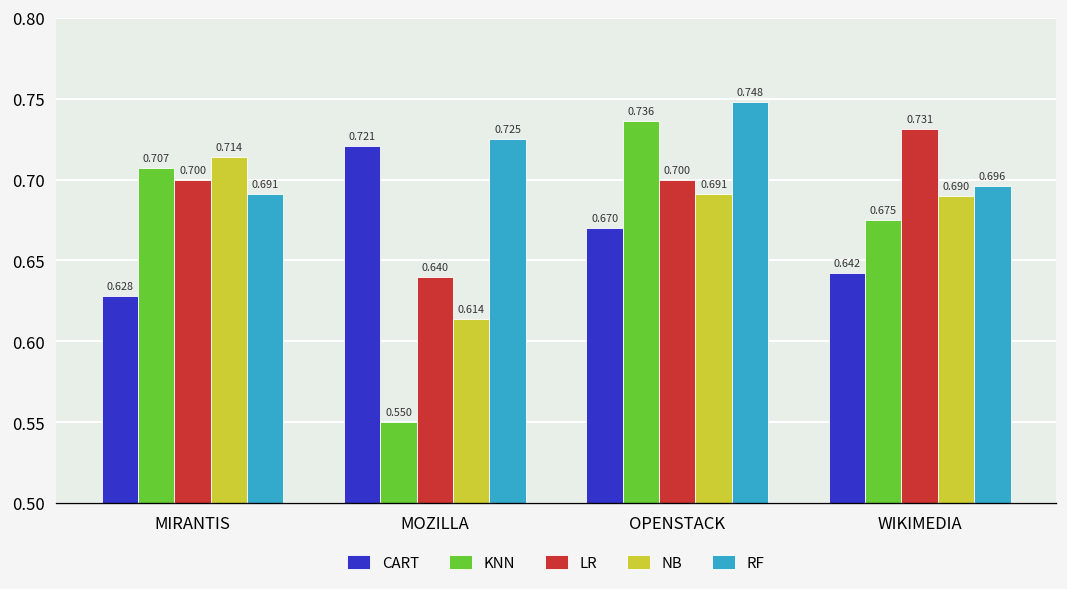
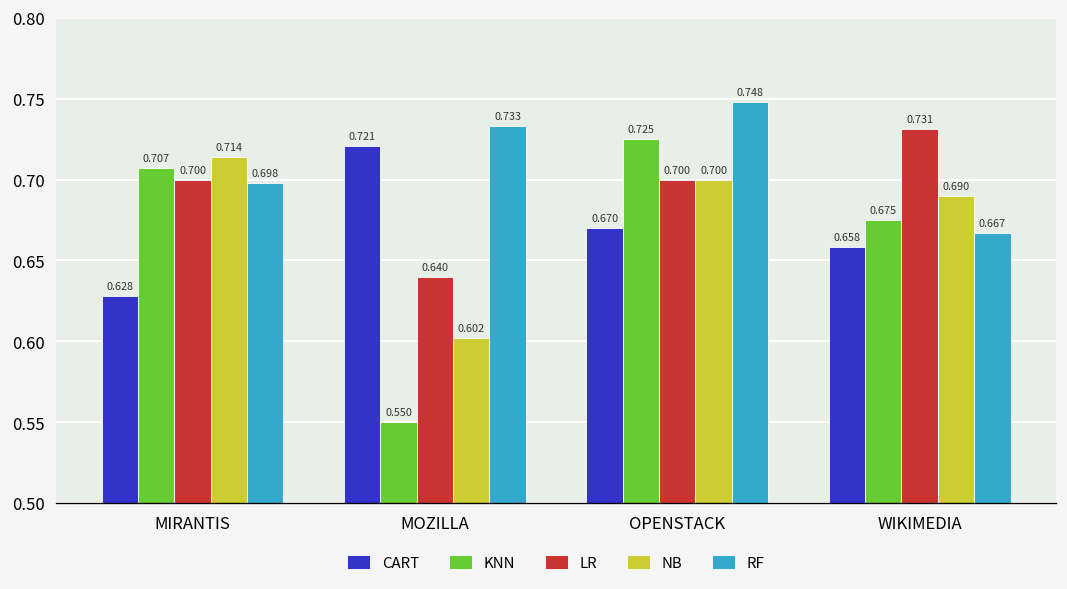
  {
    "CART": {
      "MIRANTIS": 0.628,
      "MOZILLA": 0.721,
      "OPENSTACK": 0.670,
-     "WIKIMEDIA": 0.642
+     "WIKIMEDIA": 0.658
    },
    "KNN": {
      "MIRANTIS": 0.707,
      "MOZILLA": 0.550,
-     "OPENSTACK": 0.736,
+     "OPENSTACK": 0.725,
      "WIKIMEDIA": 0.675
    },
    "LR": {
      "MIRANTIS": 0.700,
      "MOZILLA": 0.640,
      "OPENSTACK": 0.700,
      "WIKIMEDIA": 0.731
    },
    "NB": {
      "MIRANTIS": 0.714,
-     "MOZILLA": 0.614,
-     "OPENSTACK": 0.691,
+     "MOZILLA": 0.602,
+     "OPENSTACK": 0.700,
      "WIKIMEDIA": 0.690
    },
    "RF": {
-     "MIRANTIS": 0.691,
-     "MOZILLA": 0.725,
+     "MIRANTIS": 0.698,
+     "MOZILLA": 0.733,
      "OPENSTACK": 0.748,
-     "WIKIMEDIA": 0.696
+     "WIKIMEDIA": 0.667
    }
  }
